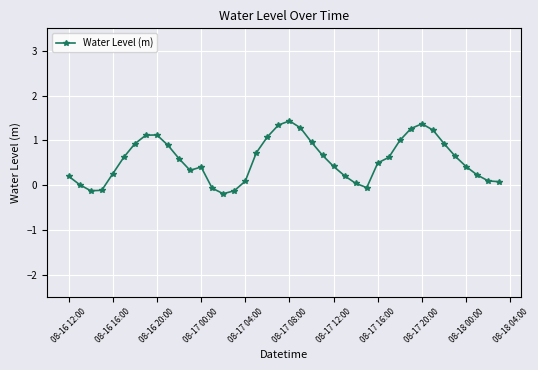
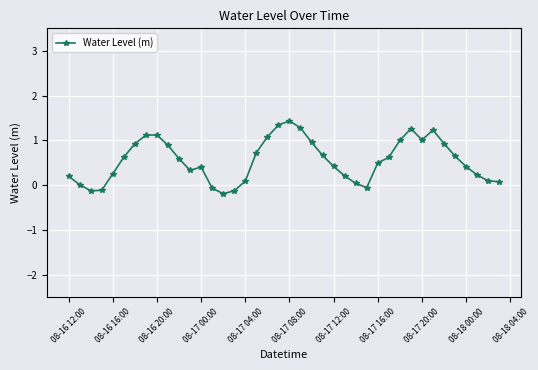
  {
    "08-16 12:00": 0.2,
    "08-16 16:00": 0.3,
    "08-16 20:00": 1.1,
    "08-17 00:00": 0.4,
    "08-17 04:00": 0.1,
    "08-17 08:00": 1.4,
    "08-17 12:00": 0.4,
    "08-17 16:00": 0.5,
-   "08-17 20:00": 1.4,
+   "08-17 20:00": 1.0,
    "08-18 00:00": 0.4
  }
